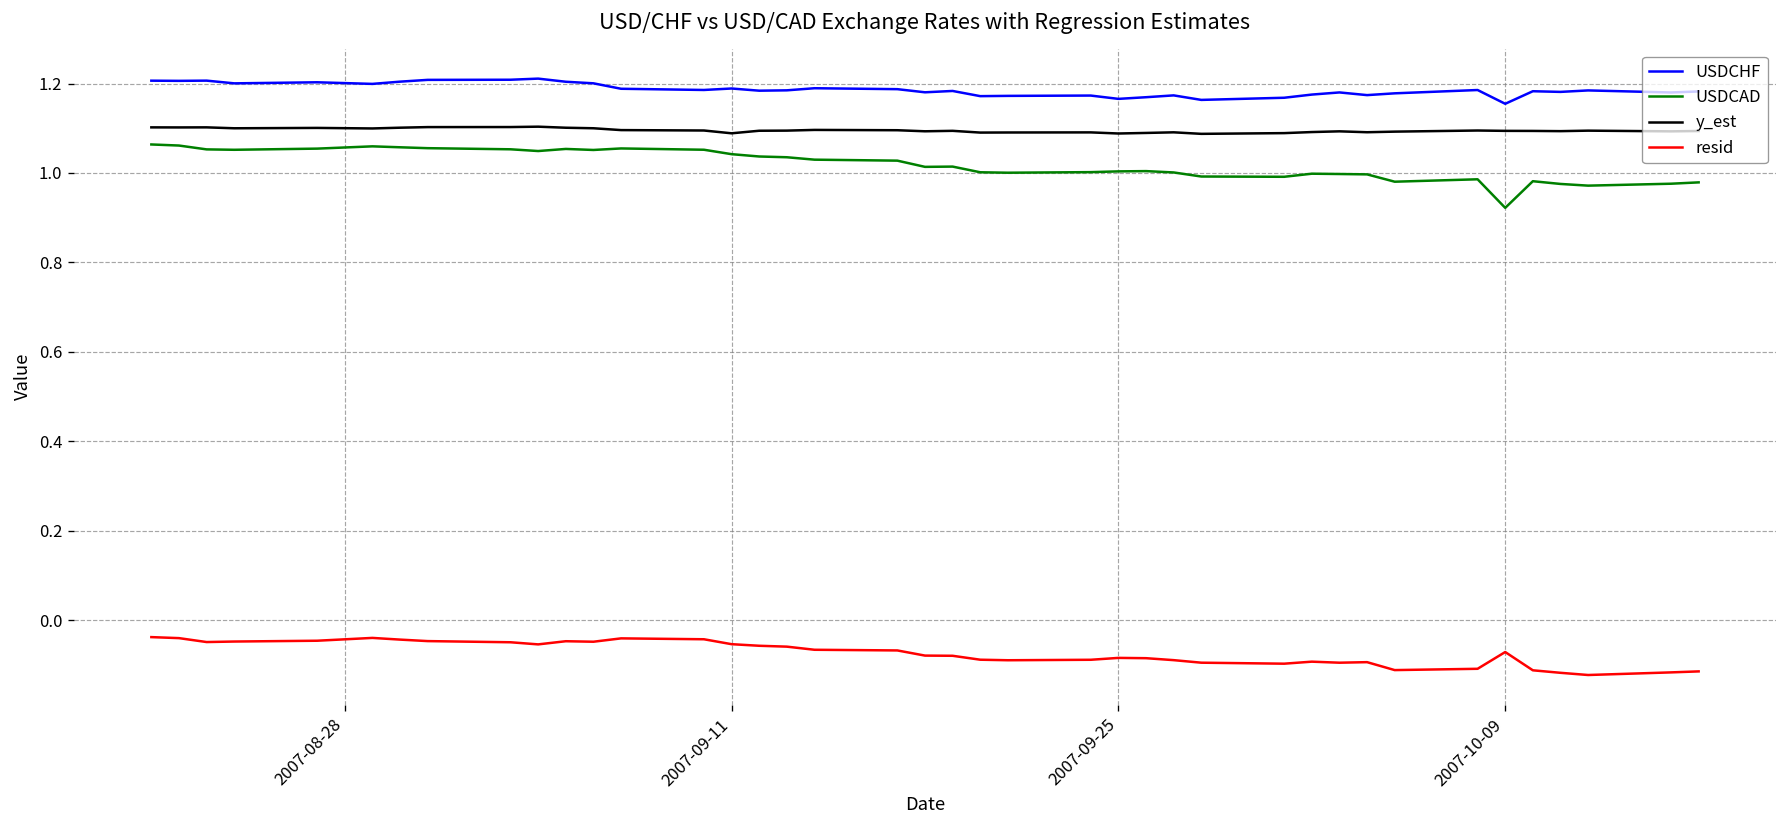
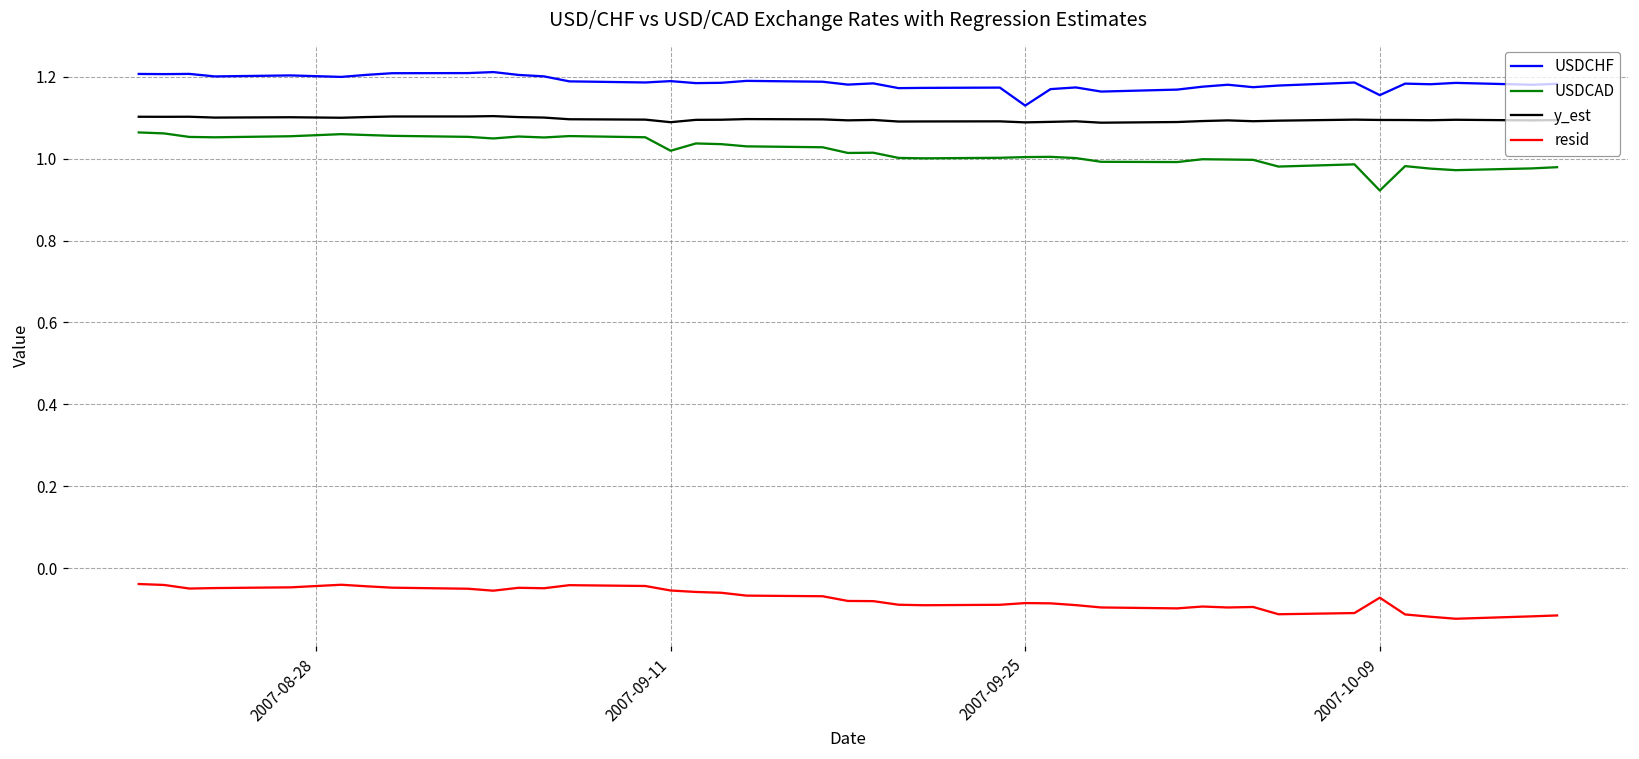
  {
    "USDCHF": {
      "2007-09-11": 1.19,
-     "2007-09-25": 1.17,
+     "2007-09-25": 1.13,
      "2007-10-09": 1.15
    },
    "USDCAD": {
-     "2007-09-11": 1.04,
+     "2007-09-11": 1.02,
      "2007-09-25": 1.00,
      "2007-10-09": 0.92
    },
    "y_est": {
      "2007-09-11": 1.09,
      "2007-09-25": 1.09,
      "2007-10-09": 1.09
    },
    "resid": {
      "2007-09-11": -0.05,
      "2007-09-25": -0.08,
      "2007-10-09": -0.07
    }
  }
